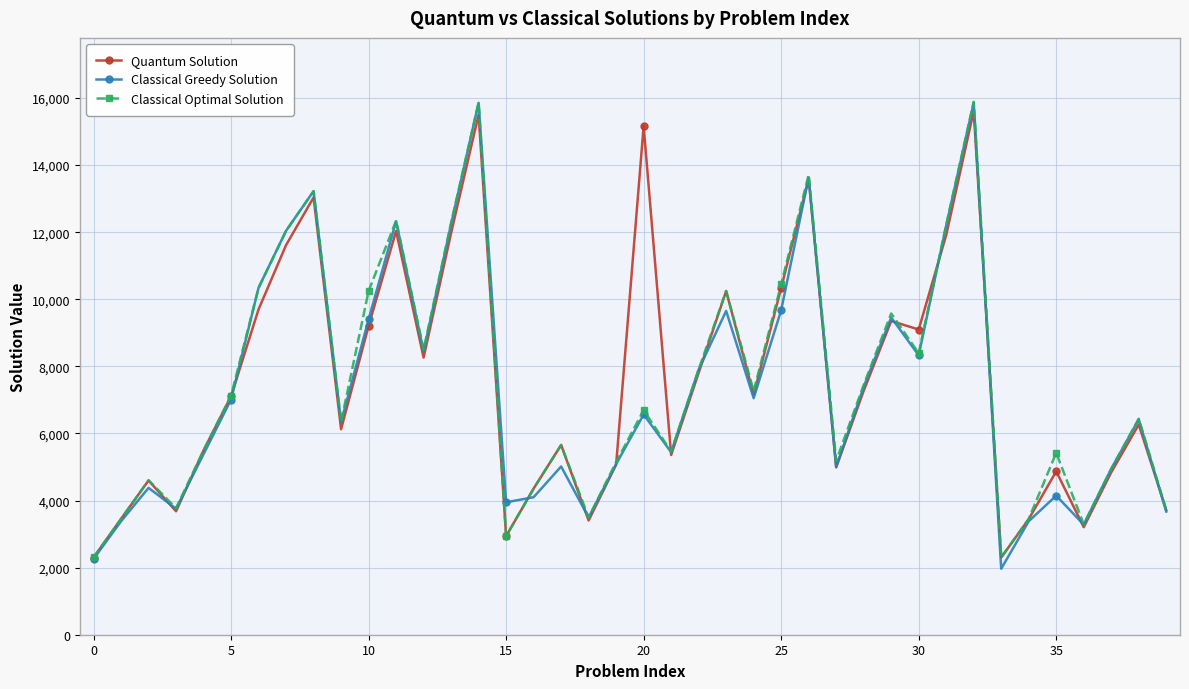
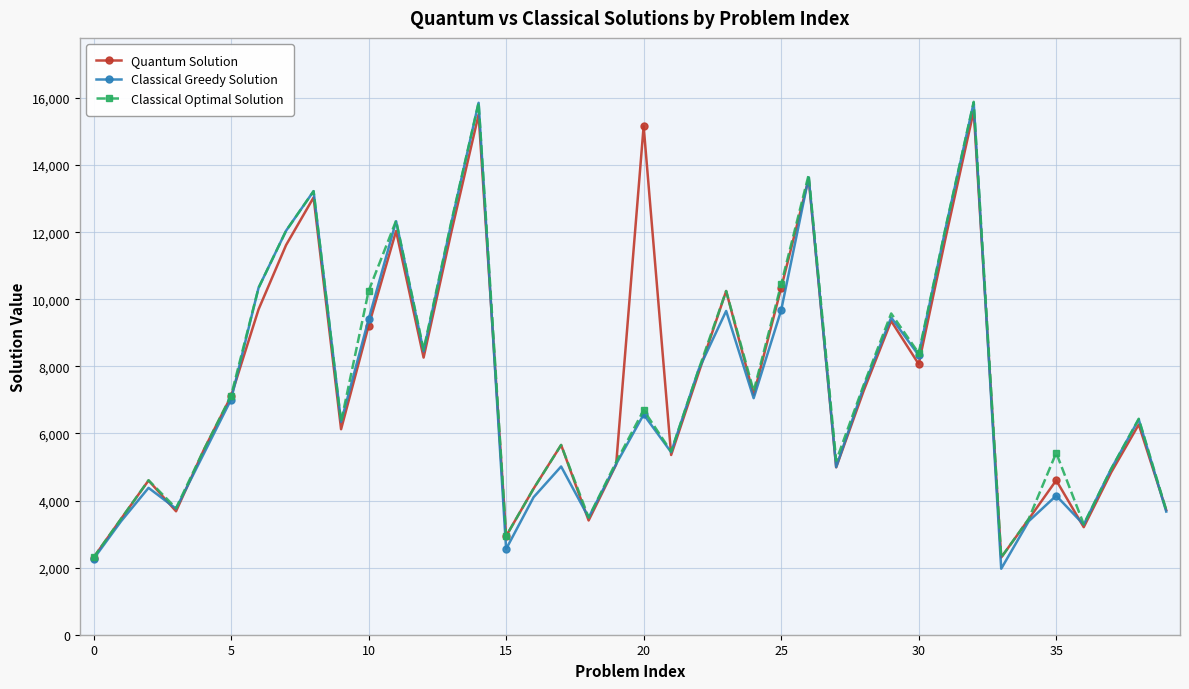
  {
    "Quantum Solution": {
      "10": "9,200",
      "20": "15,200",
      "25": "10,300",
-     "30": "9,100",
-     "35": "4,900"
+     "30": "8,100",
+     "35": "4,600"
    },
    "Classical Greedy Solution": {
      "5": "7,000",
      "10": "9,400",
-     "15": "3,900",
+     "15": "2,600",
      "20": "6,600",
      "25": "9,700",
      "35": "4,100"
    },
    "Classical Optimal Solution": {
      "10": "10,200",
      "20": "6,700",
      "25": "10,400",
      "35": "5,400"
    }
  }
